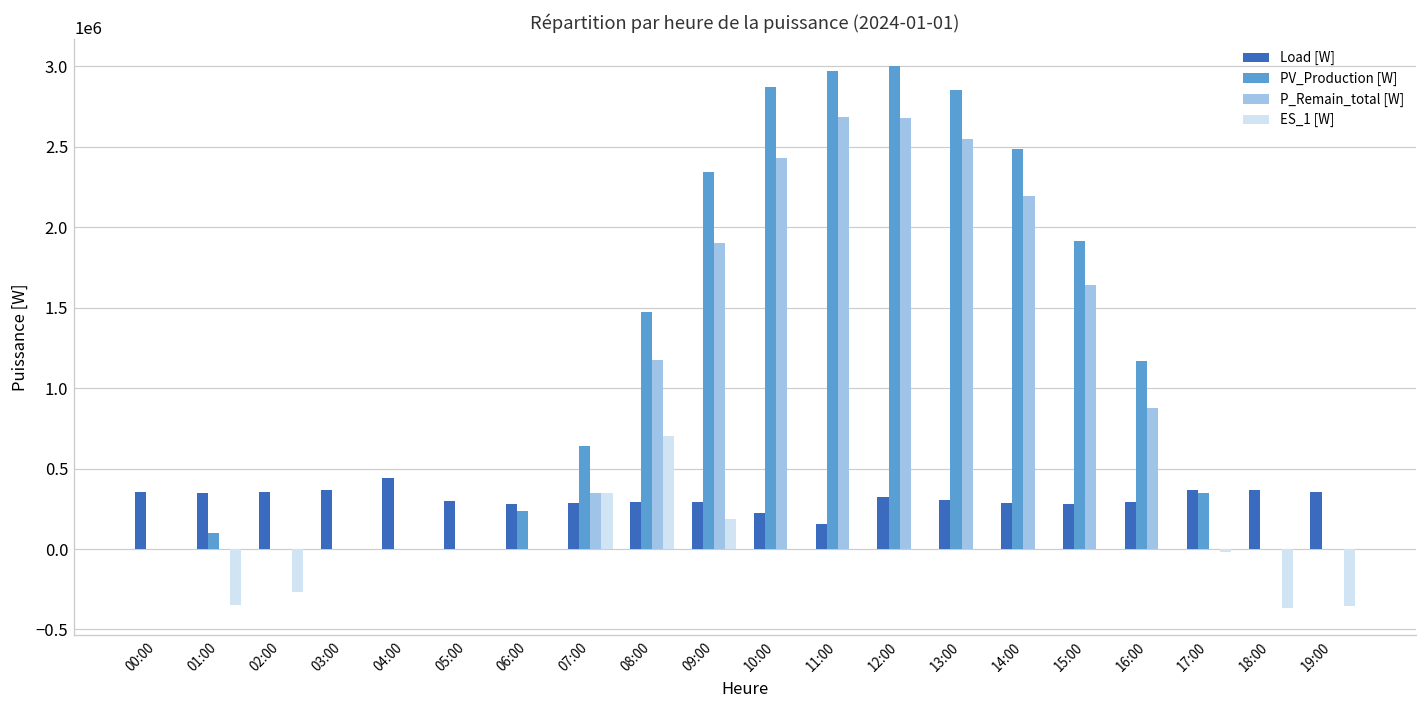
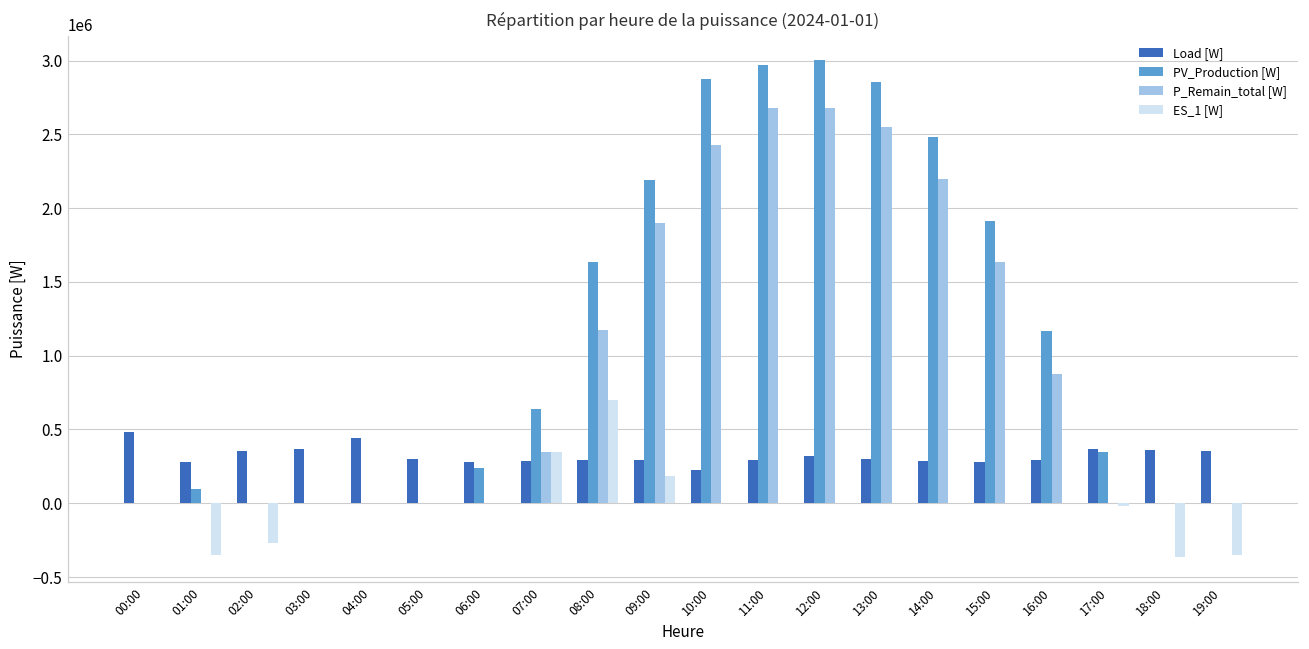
  {
    "Load [W]": {
-     "00:00": 350000,
-     "01:00": 350000,
+     "00:00": 480000,
+     "01:00": 280000,
      "02:00": 350000,
      "03:00": 370000,
      "04:00": 440000,
      "05:00": 300000,
      "06:00": 280000,
      "07:00": 290000,
      "08:00": 290000,
      "09:00": 290000,
      "10:00": 220000,
-     "11:00": 150000,
+     "11:00": 290000,
      "12:00": 320000,
      "13:00": 300000,
      "14:00": 290000,
      "15:00": 280000,
      "16:00": 290000,
      "17:00": 360000,
      "18:00": 360000,
      "19:00": 350000
    },
    "PV_Production [W]": {
      "00:00": 0,
      "01:00": 100000,
      "02:00": 0,
      "03:00": 0,
      "04:00": 0,
      "05:00": 0,
      "06:00": 240000,
      "07:00": 640000,
-     "08:00": 1470000,
-     "09:00": 2340000,
+     "08:00": 1640000,
+     "09:00": 2190000,
      "10:00": 2870000,
      "11:00": 2970000,
      "12:00": 3000000,
      "13:00": 2850000,
      "14:00": 2480000,
      "15:00": 1920000,
      "16:00": 1170000,
      "17:00": 350000,
      "18:00": 0,
      "19:00": 0
    }
  }
